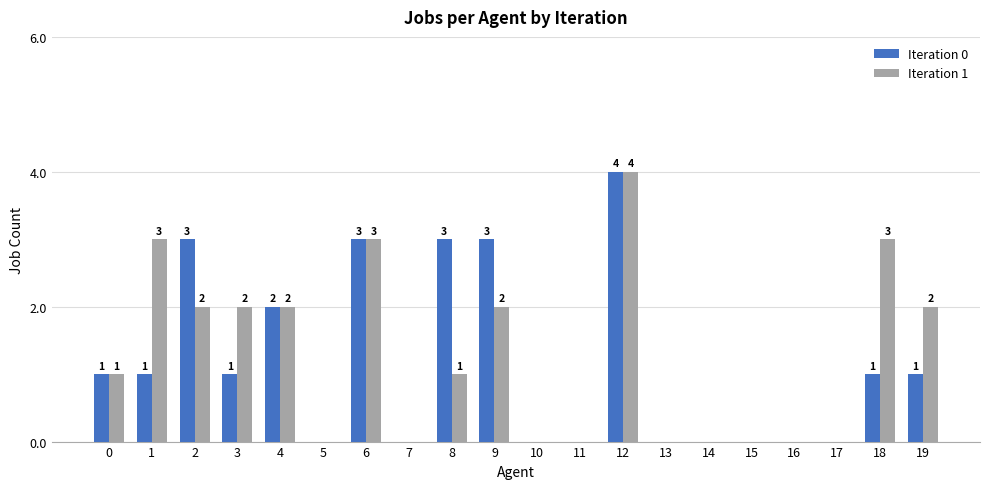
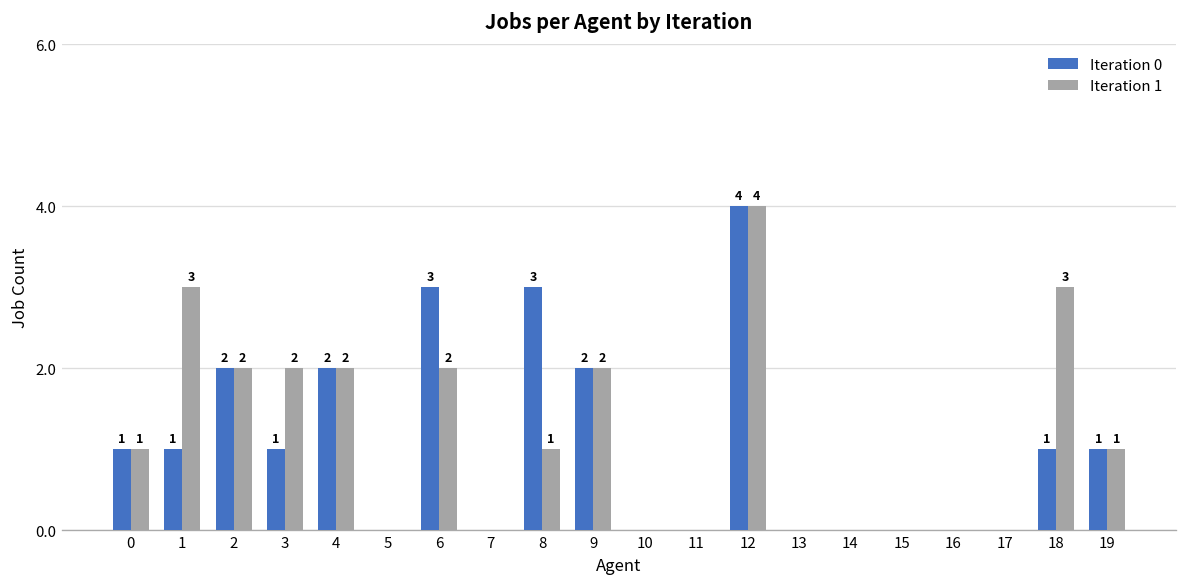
  {
    "Iteration 0": {
      "0": 1,
      "1": 1,
-     "2": 3,
+     "2": 2,
      "3": 1,
      "4": 2,
      "6": 3,
      "8": 3,
-     "9": 3,
+     "9": 2,
      "12": 4,
      "18": 1,
      "19": 1
    },
    "Iteration 1": {
      "0": 1,
      "1": 3,
      "2": 2,
      "3": 2,
      "4": 2,
-     "6": 3,
+     "6": 2,
      "8": 1,
      "9": 2,
      "12": 4,
      "18": 3,
-     "19": 2
+     "19": 1
    }
  }
